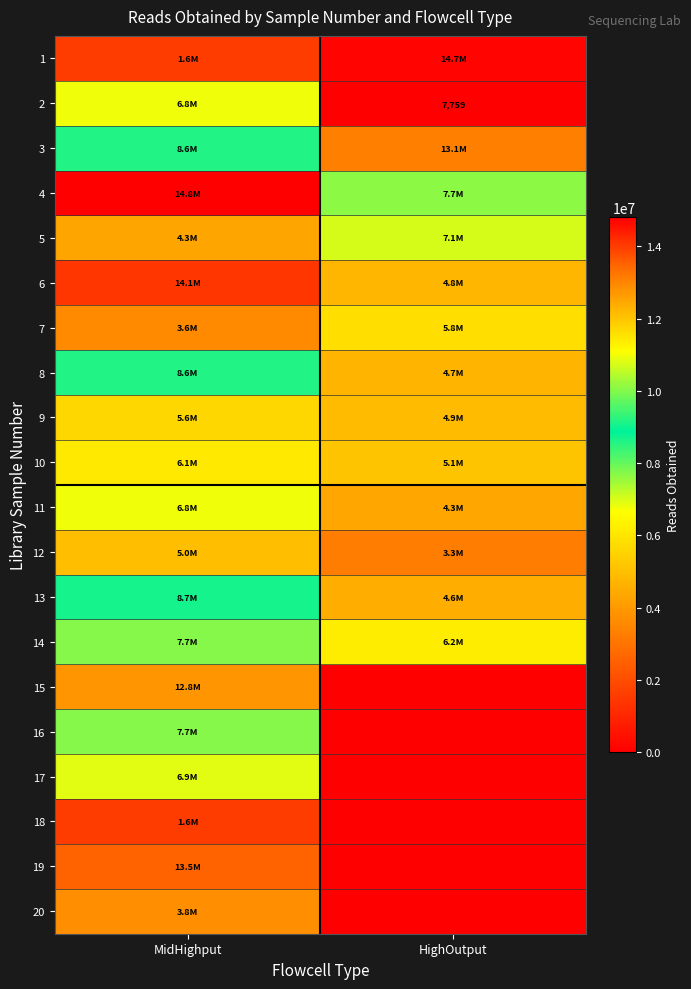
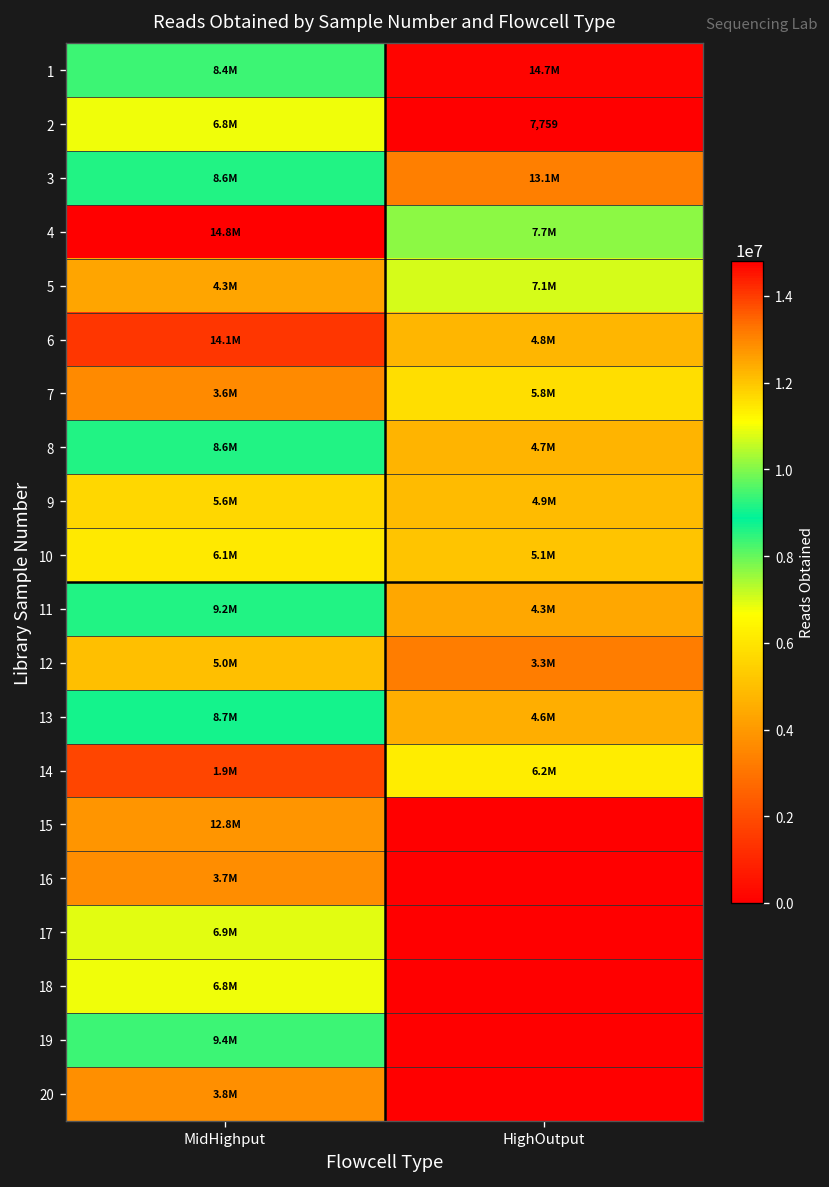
  {
    "1": {
-     "MidHighput": "1.6M",
+     "MidHighput": "8.4M",
      "HighOutput": "14.7M"
    },
    "2": {
      "MidHighput": "6.8M",
      "HighOutput": "7,759"
    },
    "3": {
      "MidHighput": "8.6M",
      "HighOutput": "13.1M"
    },
    "4": {
      "MidHighput": "14.8M",
      "HighOutput": "7.7M"
    },
    "5": {
      "MidHighput": "4.3M",
      "HighOutput": "7.1M"
    },
    "6": {
      "MidHighput": "14.1M",
      "HighOutput": "4.8M"
    },
    "7": {
      "MidHighput": "3.6M",
      "HighOutput": "5.8M"
    },
    "8": {
      "MidHighput": "8.6M",
      "HighOutput": "4.7M"
    },
    "9": {
      "MidHighput": "5.6M",
      "HighOutput": "4.9M"
    },
    "10": {
      "MidHighput": "6.1M",
      "HighOutput": "5.1M"
    },
    "11": {
-     "MidHighput": "6.8M",
+     "MidHighput": "9.2M",
      "HighOutput": "4.3M"
    },
    "12": {
      "MidHighput": "5.0M",
      "HighOutput": "3.3M"
    },
    "13": {
      "MidHighput": "8.7M",
      "HighOutput": "4.6M"
    },
    "14": {
-     "MidHighput": "7.7M",
+     "MidHighput": "1.9M",
      "HighOutput": "6.2M"
    },
    "15": {
      "MidHighput": "12.8M"
    },
    "16": {
-     "MidHighput": "7.7M"
+     "MidHighput": "3.7M"
    },
    "17": {
      "MidHighput": "6.9M"
    },
    "18": {
-     "MidHighput": "1.6M"
+     "MidHighput": "6.8M"
    },
    "19": {
-     "MidHighput": "13.5M"
+     "MidHighput": "9.4M"
    },
    "20": {
      "MidHighput": "3.8M"
    }
  }
